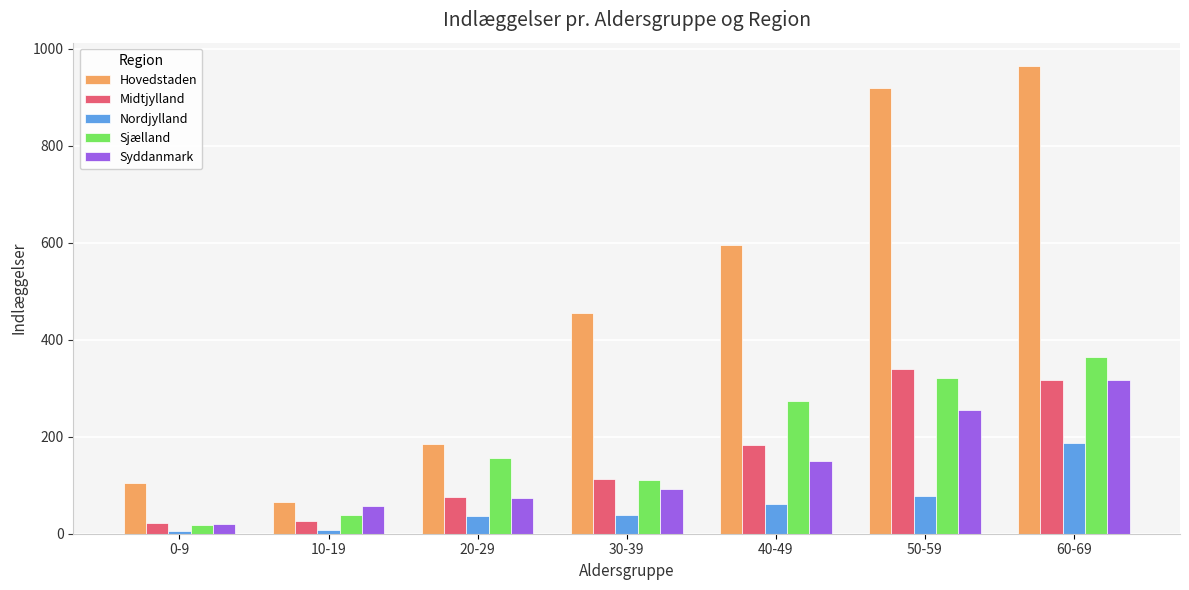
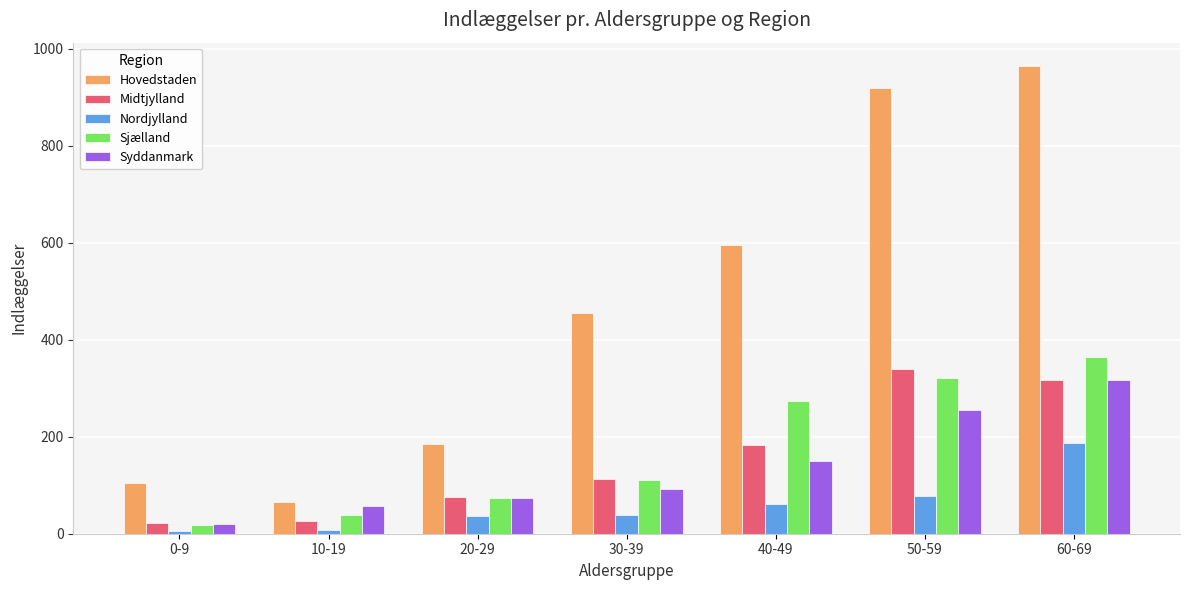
  {
    "Hovedstaden": {
      "0-9": 100,
      "10-19": 70,
      "20-29": 180,
      "30-39": 460,
      "40-49": 600,
      "50-59": 920,
      "60-69": 960
    },
    "Midtjylland": {
      "0-9": 20,
      "10-19": 30,
      "20-29": 80,
      "30-39": 110,
      "40-49": 180,
      "50-59": 340,
      "60-69": 320
    },
    "Nordjylland": {
      "0-9": 10,
      "10-19": 10,
      "20-29": 40,
      "30-39": 40,
      "40-49": 60,
      "50-59": 80,
      "60-69": 190
    },
    "Sjælland": {
      "0-9": 20,
      "10-19": 40,
-     "20-29": 160,
+     "20-29": 70,
      "30-39": 110,
      "40-49": 270,
      "50-59": 320,
      "60-69": 360
    },
    "Syddanmark": {
      "0-9": 20,
      "10-19": 60,
      "20-29": 70,
      "30-39": 90,
      "40-49": 150,
      "50-59": 260,
      "60-69": 320
    }
  }
